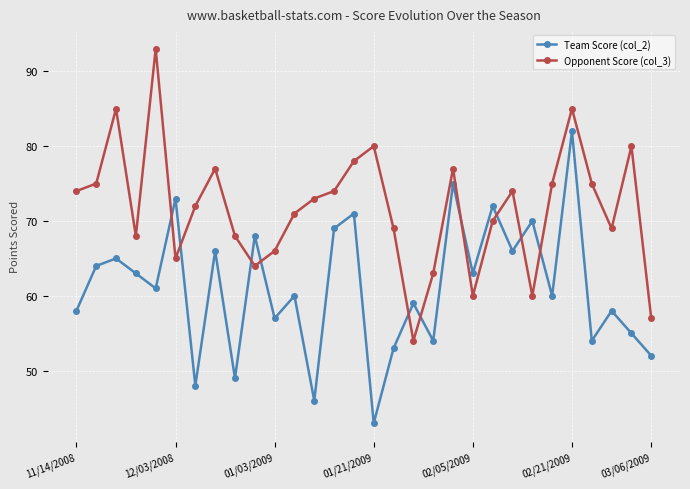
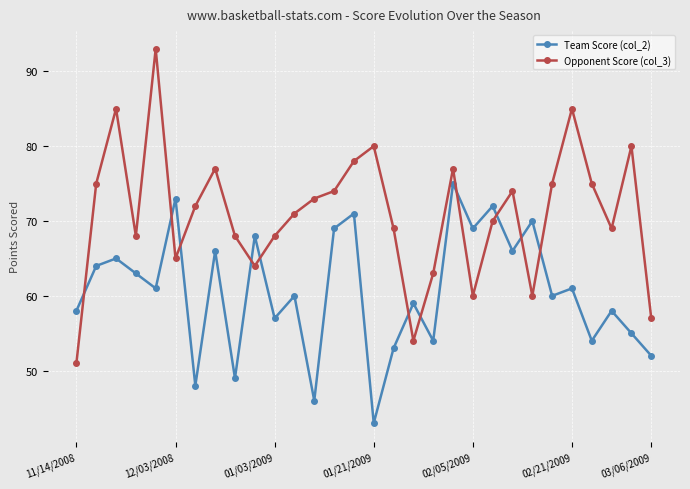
  {
    "Team Score (col_2)": {
      "11/14/2008": 58,
      "12/03/2008": 73,
      "01/03/2009": 57,
      "01/21/2009": 43,
-     "02/05/2009": 63,
-     "02/21/2009": 82,
+     "02/05/2009": 69,
+     "02/21/2009": 61,
      "03/06/2009": 52
    },
    "Opponent Score (col_3)": {
-     "11/14/2008": 74,
+     "11/14/2008": 51,
      "12/03/2008": 65,
-     "01/03/2009": 66,
+     "01/03/2009": 68,
      "01/21/2009": 80,
      "02/05/2009": 60,
      "02/21/2009": 85,
      "03/06/2009": 57
    }
  }
